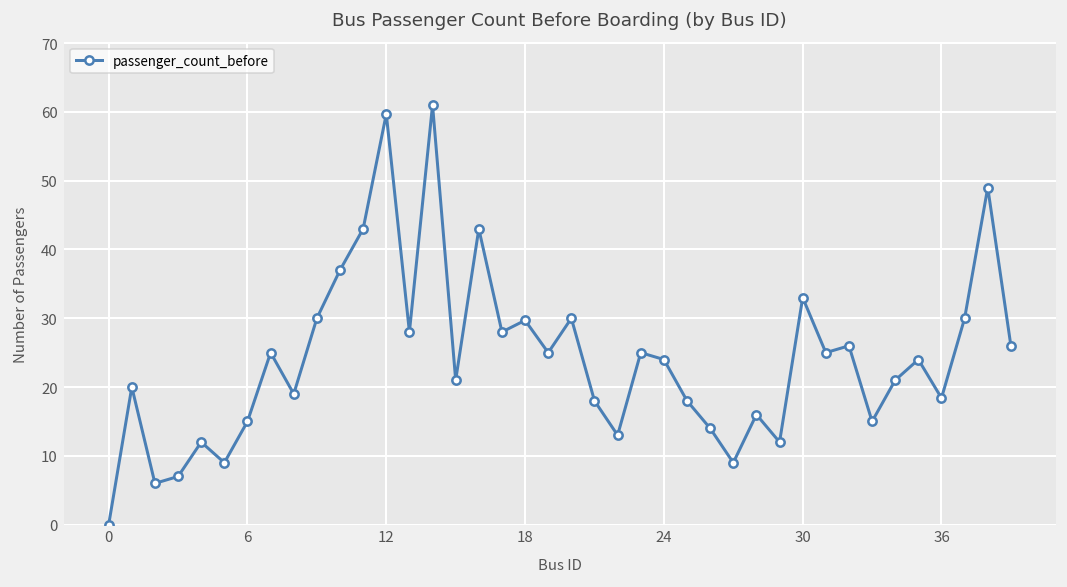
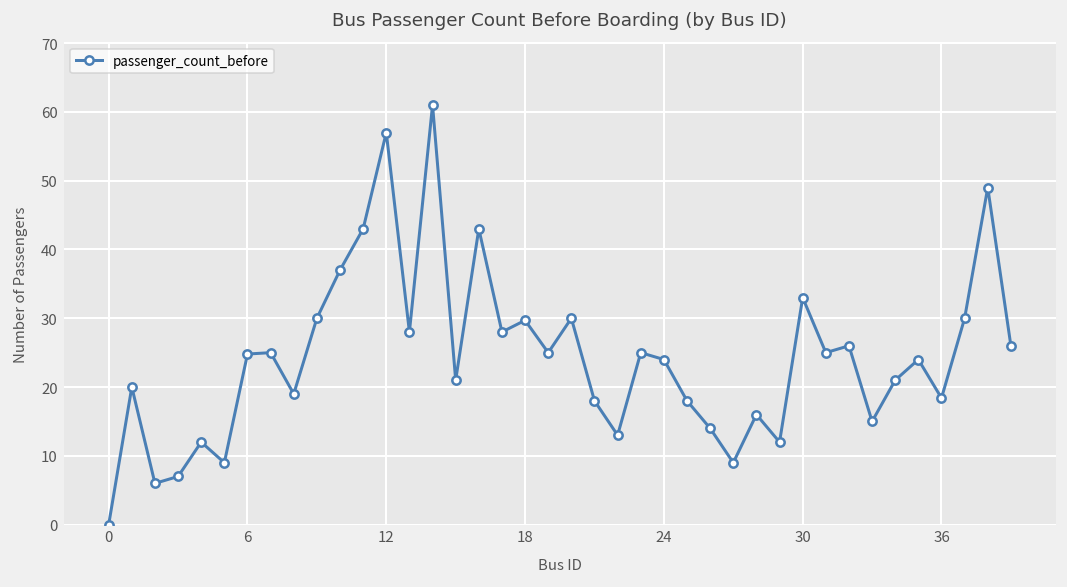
  {
    "0": 0,
-   "6": 15,
-   "12": 60,
+   "6": 25,
+   "12": 57,
    "18": 30,
    "24": 24,
    "30": 33,
    "36": 18
  }
